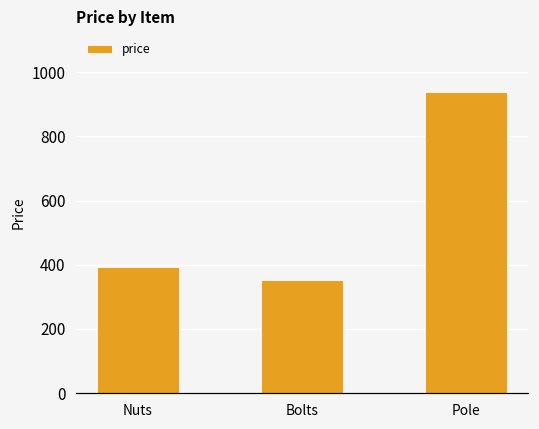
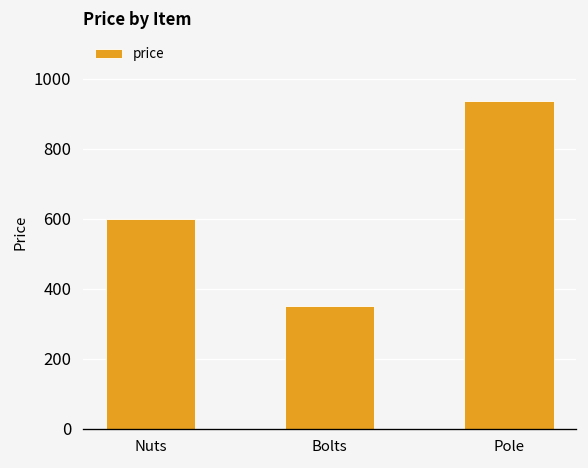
  {
-   "Nuts": 390,
+   "Nuts": 600,
    "Bolts": 350,
    "Pole": 940
  }
